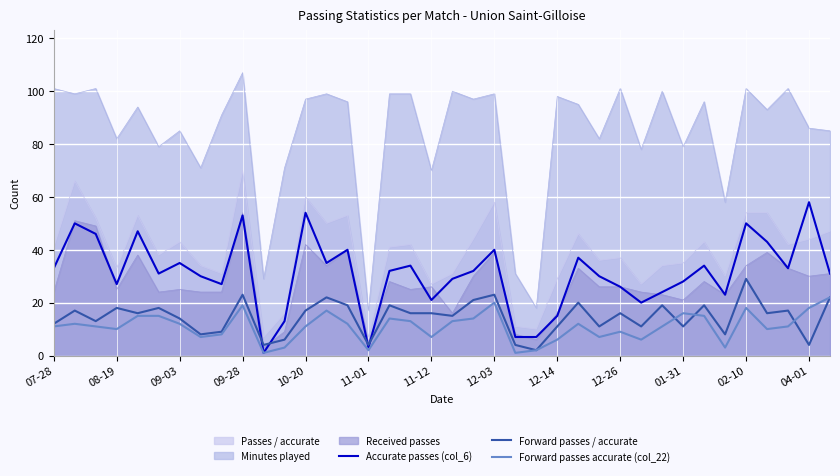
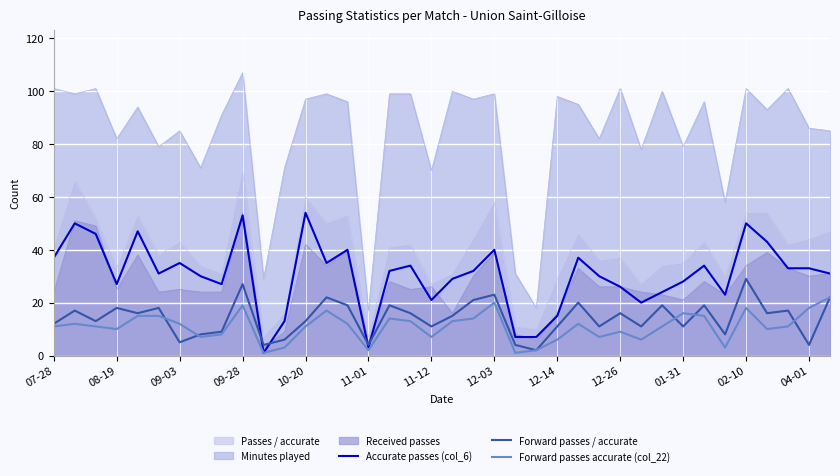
  {
    "Accurate passes (col_6)": {
-     "07-28": 33,
+     "07-28": 37,
      "08-19": 27,
      "09-03": 35,
      "09-28": 53,
      "10-20": 54,
      "11-01": 3,
      "11-12": 21,
      "12-03": 40,
      "12-14": 15,
      "01-31": 28,
      "02-10": 50,
-     "04-01": 58
+     "04-01": 33
    },
    "Forward passes / accurate": {
      "07-28": 12,
      "08-19": 18,
-     "09-03": 14,
-     "09-28": 23,
-     "10-20": 17,
+     "09-03": 5,
+     "09-28": 27,
+     "10-20": 13,
      "11-01": 4,
-     "11-12": 16,
+     "11-12": 11,
      "12-03": 23,
      "12-14": 11,
      "12-26": 16,
      "01-31": 11,
      "02-10": 29,
      "04-01": 4
    }
  }
